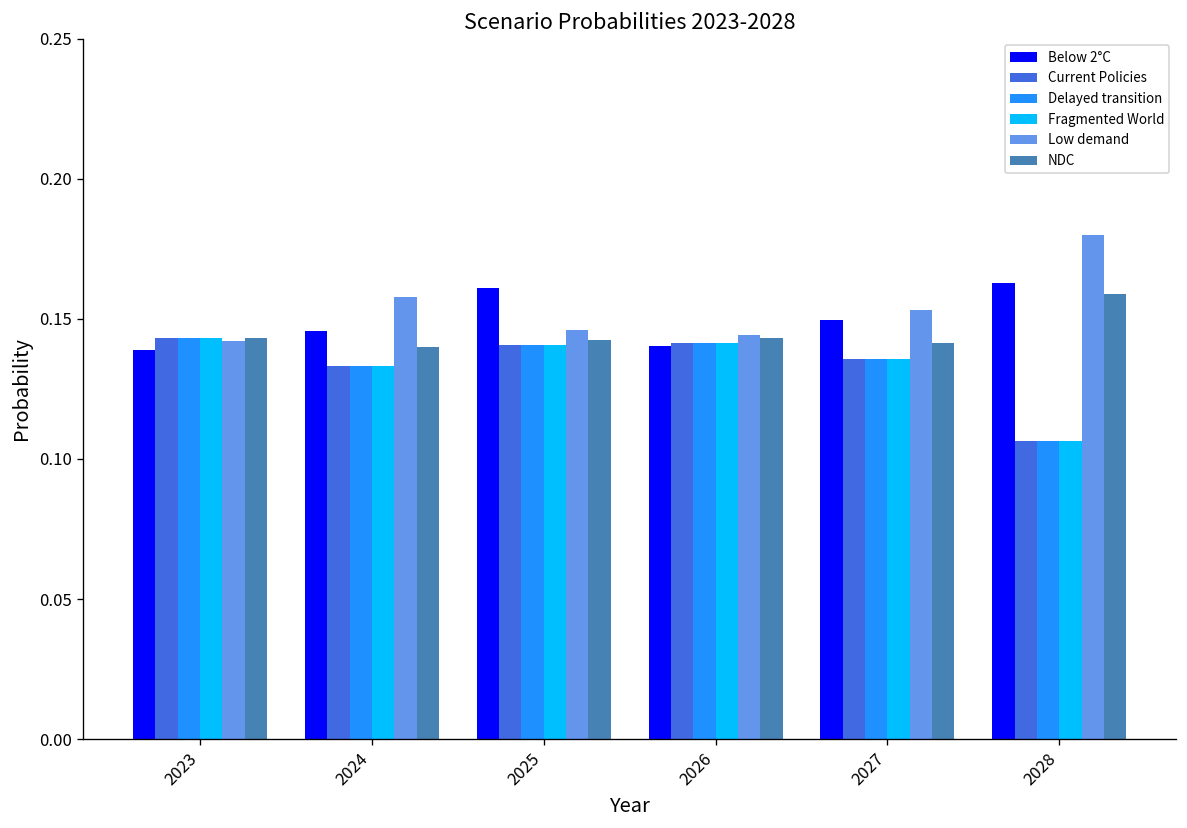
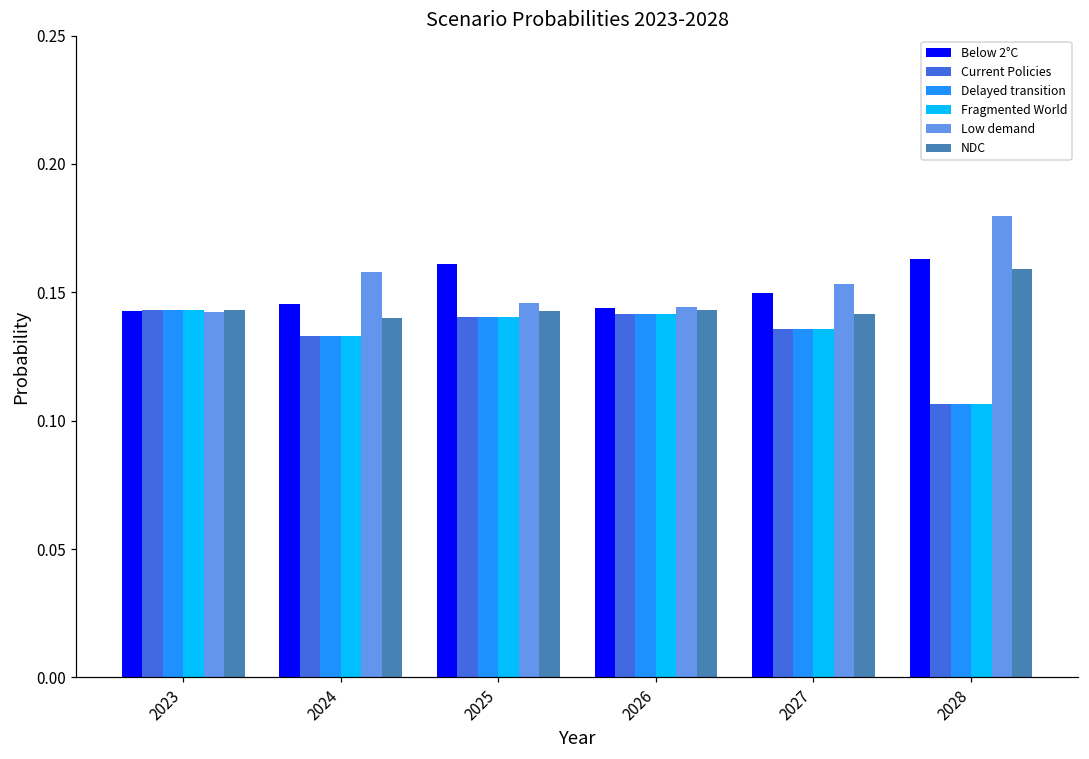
  {
    "Below 2°C": {
-     "2023": 0.139,
+     "2023": 0.143,
      "2024": 0.146,
      "2025": 0.161,
-     "2026": 0.140,
+     "2026": 0.144,
      "2027": 0.150,
      "2028": 0.163
    }
  }
